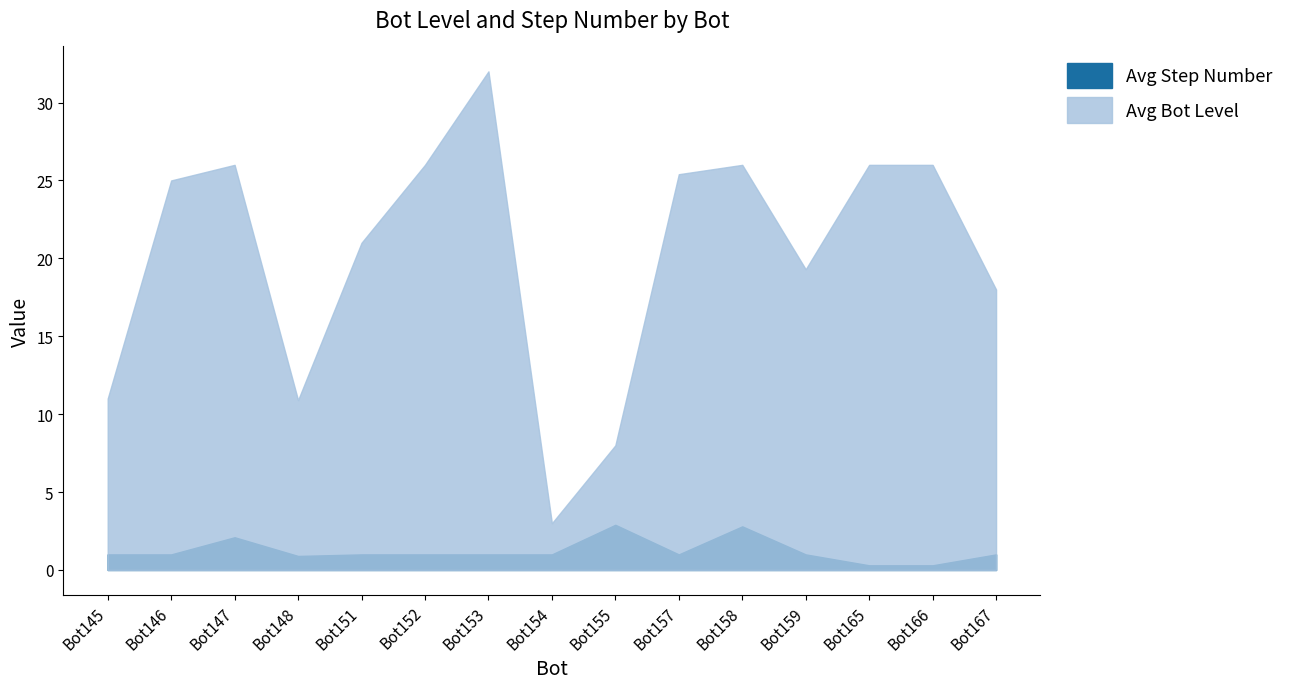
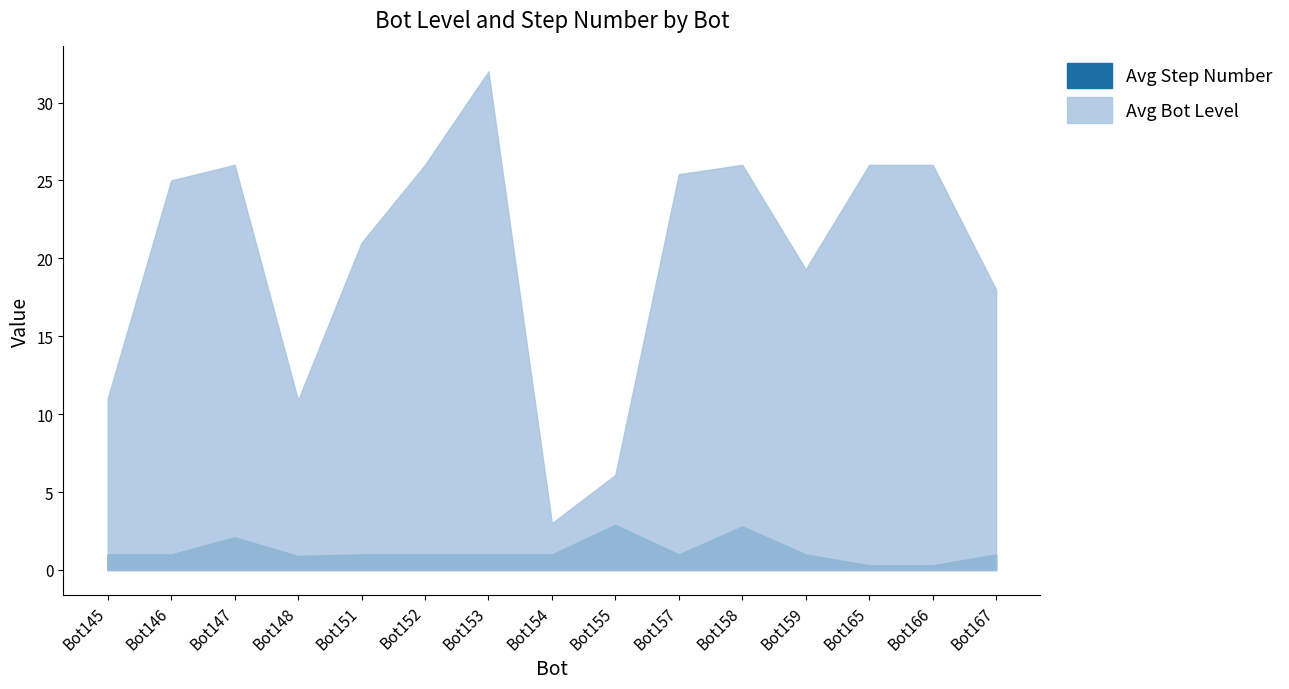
  {
    "Avg Step Number": {
      "Bot145": 1.0,
      "Bot146": 1.0,
      "Bot147": 2.1,
      "Bot148": 0.9,
      "Bot151": 1.0,
      "Bot152": 1.0,
      "Bot153": 1.0,
      "Bot154": 1.0,
      "Bot155": 2.9,
      "Bot157": 1.0,
      "Bot158": 2.8,
      "Bot159": 1.0,
      "Bot165": 0.3,
      "Bot166": 0.3,
      "Bot167": 1.0
    },
    "Avg Bot Level": {
      "Bot145": 11.0,
      "Bot146": 25.0,
      "Bot147": 26.0,
      "Bot148": 10.9,
      "Bot151": 21.0,
      "Bot152": 26.0,
      "Bot153": 32.0,
      "Bot154": 3.0,
-     "Bot155": 8.0,
+     "Bot155": 6.1,
      "Bot157": 25.4,
      "Bot158": 26.0,
      "Bot159": 19.3,
      "Bot165": 26.0,
      "Bot166": 26.0,
      "Bot167": 18.0
    }
  }
